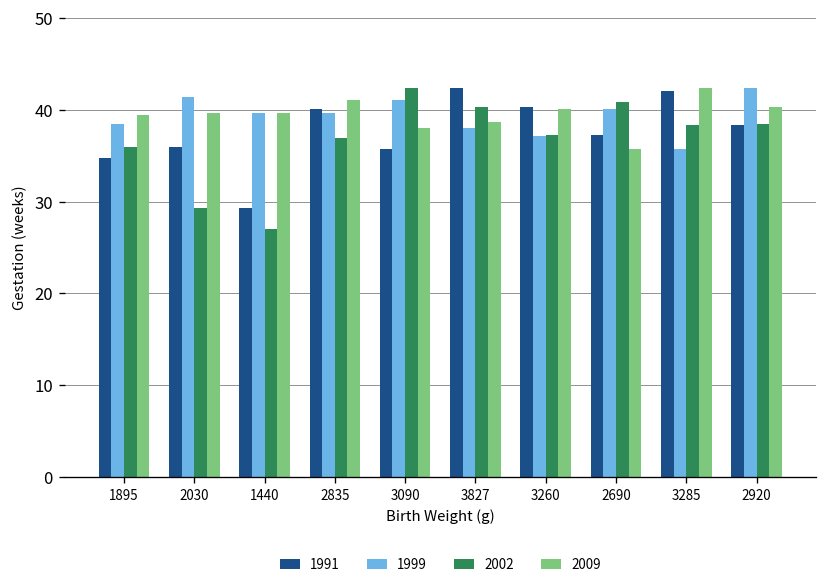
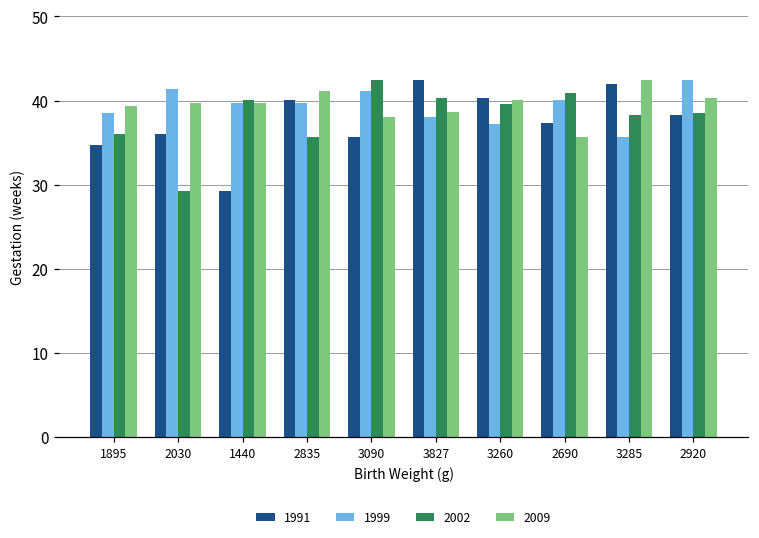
  {
    "1991": {
      "1895": 35,
      "2030": 36,
      "1440": 29,
      "2835": 40,
      "3090": 36,
      "3827": 42,
      "3260": 40,
      "2690": 37,
      "3285": 42,
      "2920": 38
    },
    "1999": {
      "1895": 39,
      "2030": 41,
      "1440": 40,
      "2835": 40,
      "3090": 41,
      "3827": 38,
      "3260": 37,
      "2690": 40,
      "3285": 36,
      "2920": 42
    },
    "2002": {
      "1895": 36,
      "2030": 29,
-     "1440": 27,
-     "2835": 37,
+     "1440": 40,
+     "2835": 36,
      "3090": 42,
      "3827": 40,
-     "3260": 37,
+     "3260": 40,
      "2690": 41,
      "3285": 38,
      "2920": 39
    },
    "2009": {
      "1895": 39,
      "2030": 40,
      "1440": 40,
      "2835": 41,
      "3090": 38,
      "3827": 39,
      "3260": 40,
      "2690": 36,
      "3285": 42,
      "2920": 40
    }
  }
